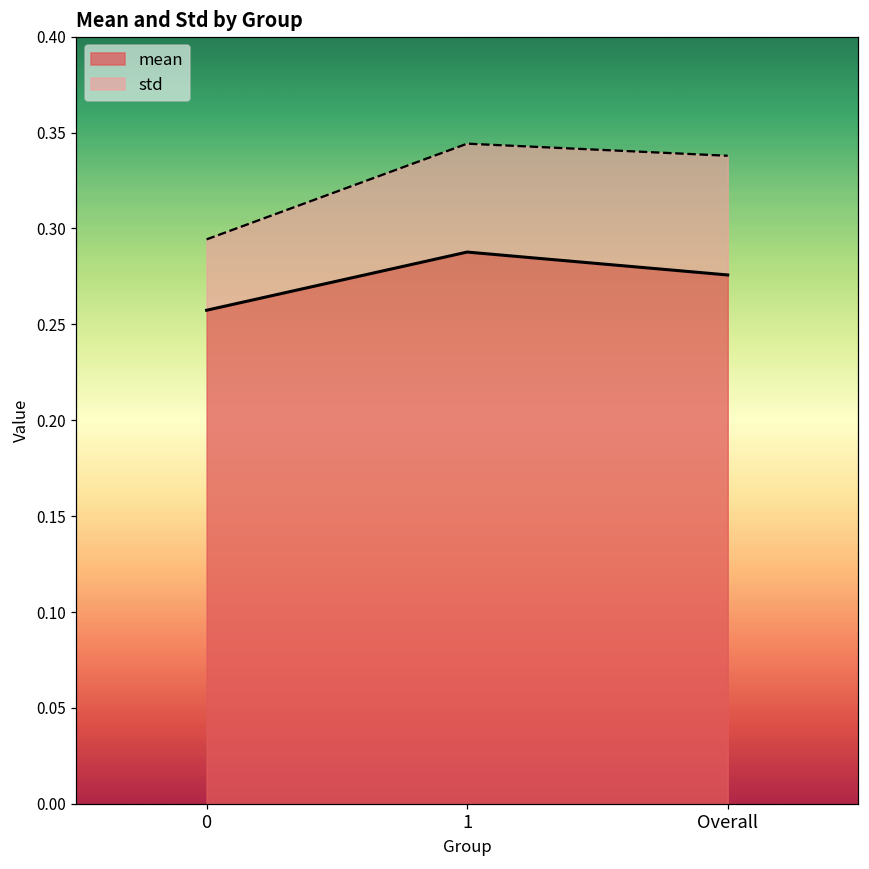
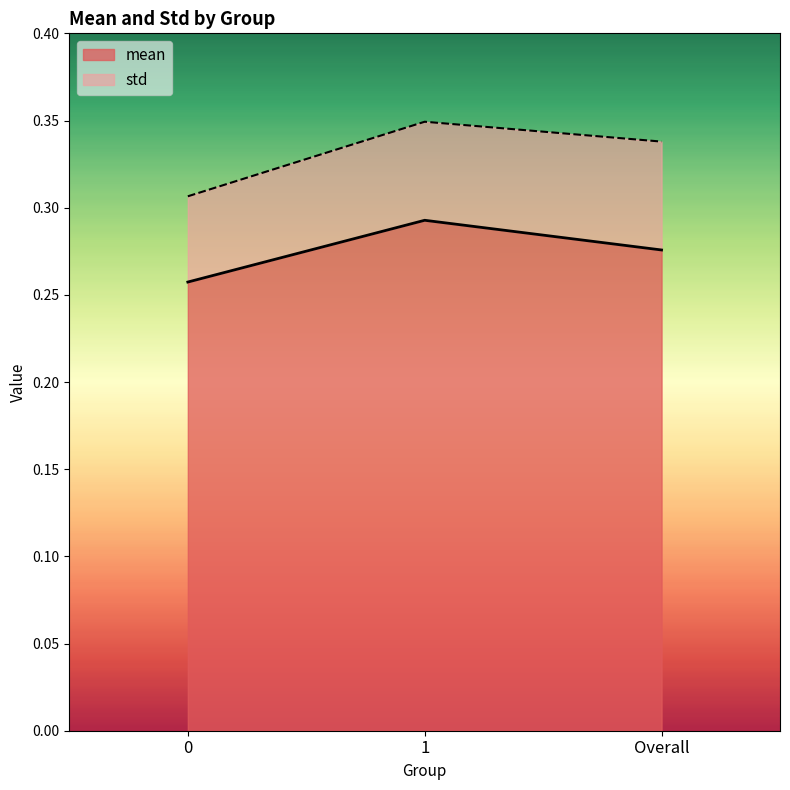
  {
    "mean": {
      "0": 0.257,
-     "1": 0.288,
+     "1": 0.293,
      "Overall": 0.276
    },
    "std": {
-     "0": 0.037,
+     "0": 0.049,
      "1": 0.057,
      "Overall": 0.062
    }
  }
